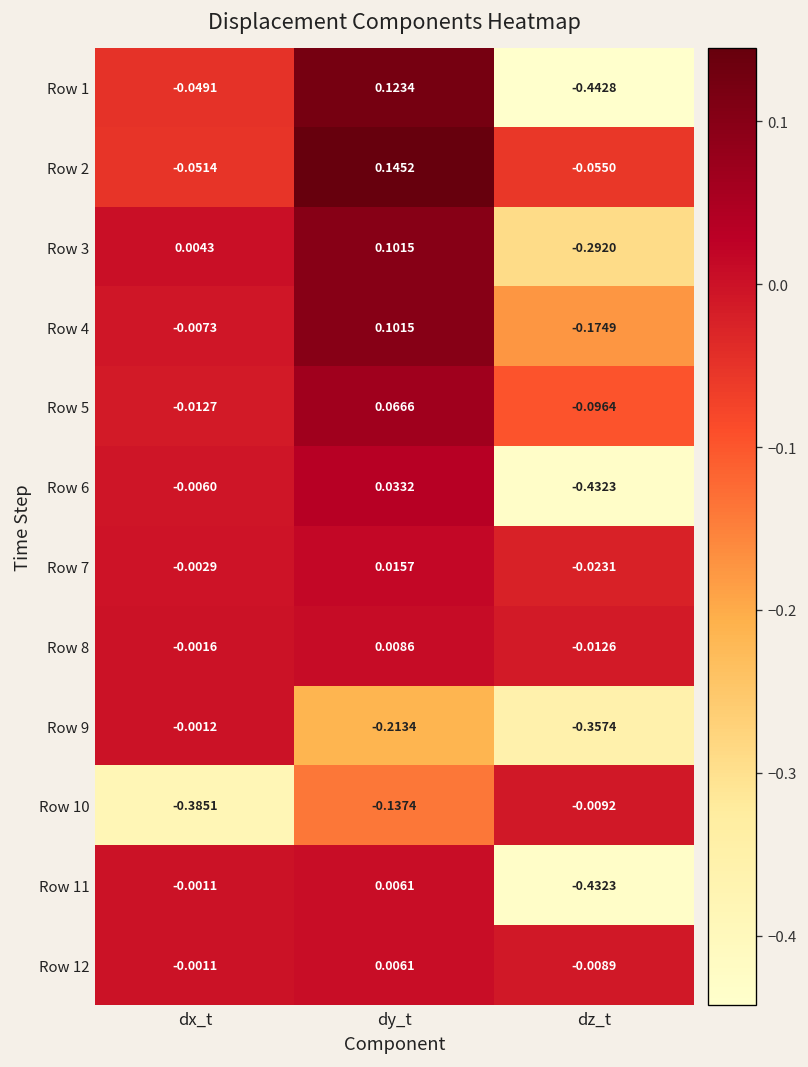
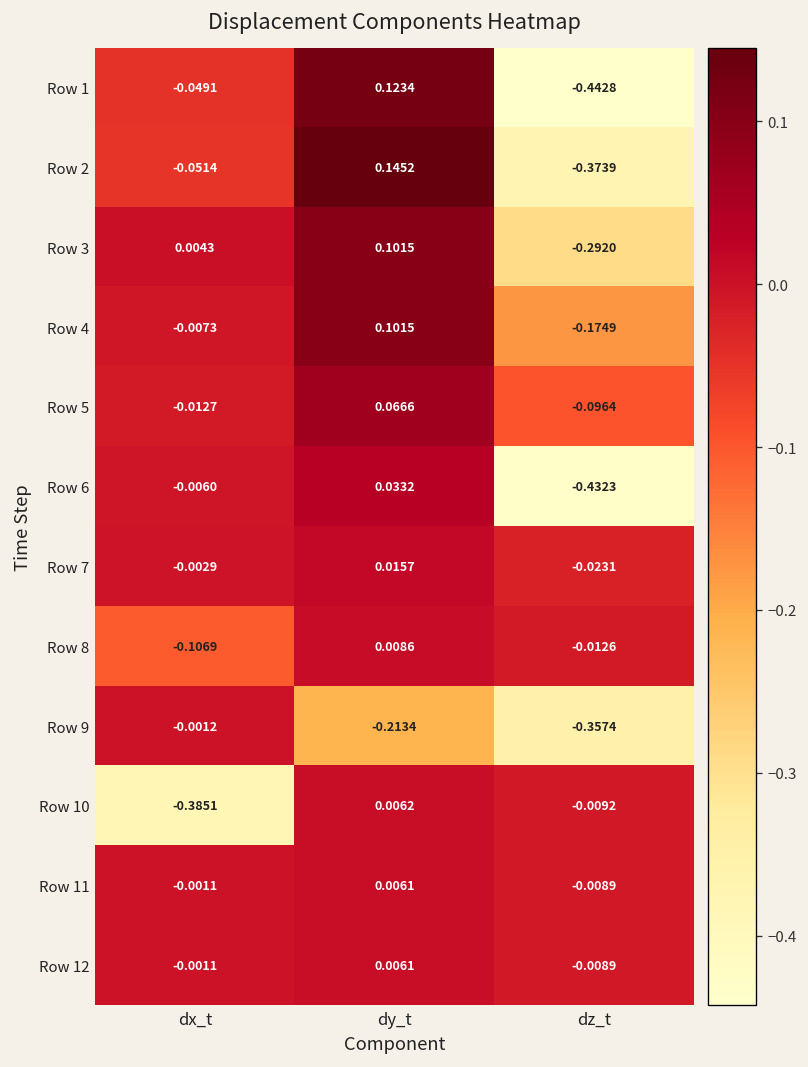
  {
    "Row 1": {
      "dx_t": -0.0491,
      "dy_t": 0.1234,
      "dz_t": -0.4428
    },
    "Row 2": {
      "dx_t": -0.0514,
      "dy_t": 0.1452,
-     "dz_t": -0.0550
+     "dz_t": -0.3739
    },
    "Row 3": {
      "dx_t": 0.0043,
      "dy_t": 0.1015,
      "dz_t": -0.2920
    },
    "Row 4": {
      "dx_t": -0.0073,
      "dy_t": 0.1015,
      "dz_t": -0.1749
    },
    "Row 5": {
      "dx_t": -0.0127,
      "dy_t": 0.0666,
      "dz_t": -0.0964
    },
    "Row 6": {
      "dx_t": -0.0060,
      "dy_t": 0.0332,
      "dz_t": -0.4323
    },
    "Row 7": {
      "dx_t": -0.0029,
      "dy_t": 0.0157,
      "dz_t": -0.0231
    },
    "Row 8": {
-     "dx_t": -0.0016,
+     "dx_t": -0.1069,
      "dy_t": 0.0086,
      "dz_t": -0.0126
    },
    "Row 9": {
      "dx_t": -0.0012,
      "dy_t": -0.2134,
      "dz_t": -0.3574
    },
    "Row 10": {
      "dx_t": -0.3851,
-     "dy_t": -0.1374,
+     "dy_t": 0.0062,
      "dz_t": -0.0092
    },
    "Row 11": {
      "dx_t": -0.0011,
      "dy_t": 0.0061,
-     "dz_t": -0.4323
+     "dz_t": -0.0089
    },
    "Row 12": {
      "dx_t": -0.0011,
      "dy_t": 0.0061,
      "dz_t": -0.0089
    }
  }
